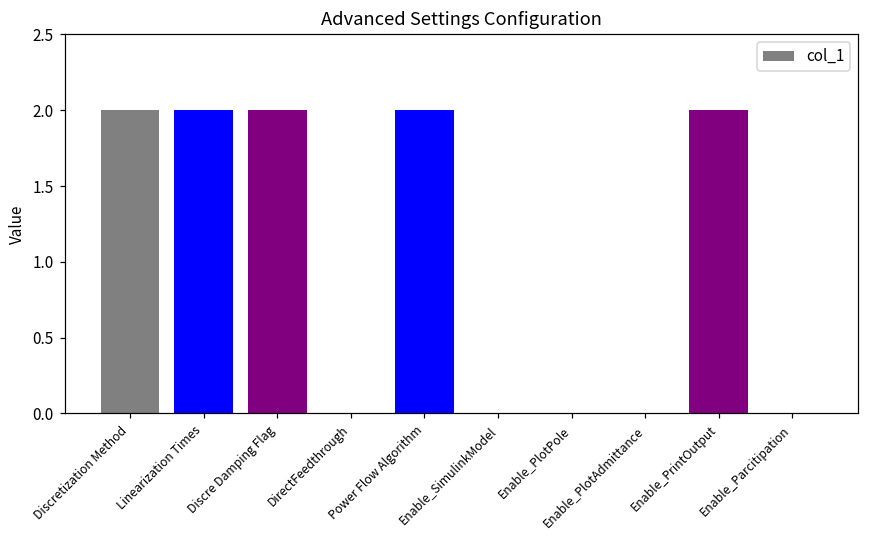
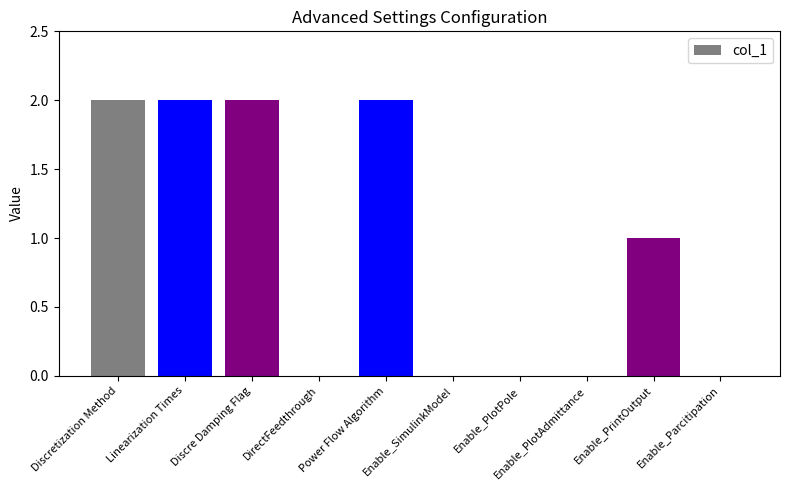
  {
    "Discretization Method": 2,
    "Linearization Times": 2,
    "Discre Damping Flag": 2,
    "DirectFeedthrough": 0,
    "Power Flow Algorithm": 2,
    "Enable_SimulinkModel": 0,
    "Enable_PlotPole": 0,
    "Enable_PlotAdmittance": 0,
-   "Enable_PrintOutput": 2,
+   "Enable_PrintOutput": 1,
    "Enable_Parcitipation": 0
  }
